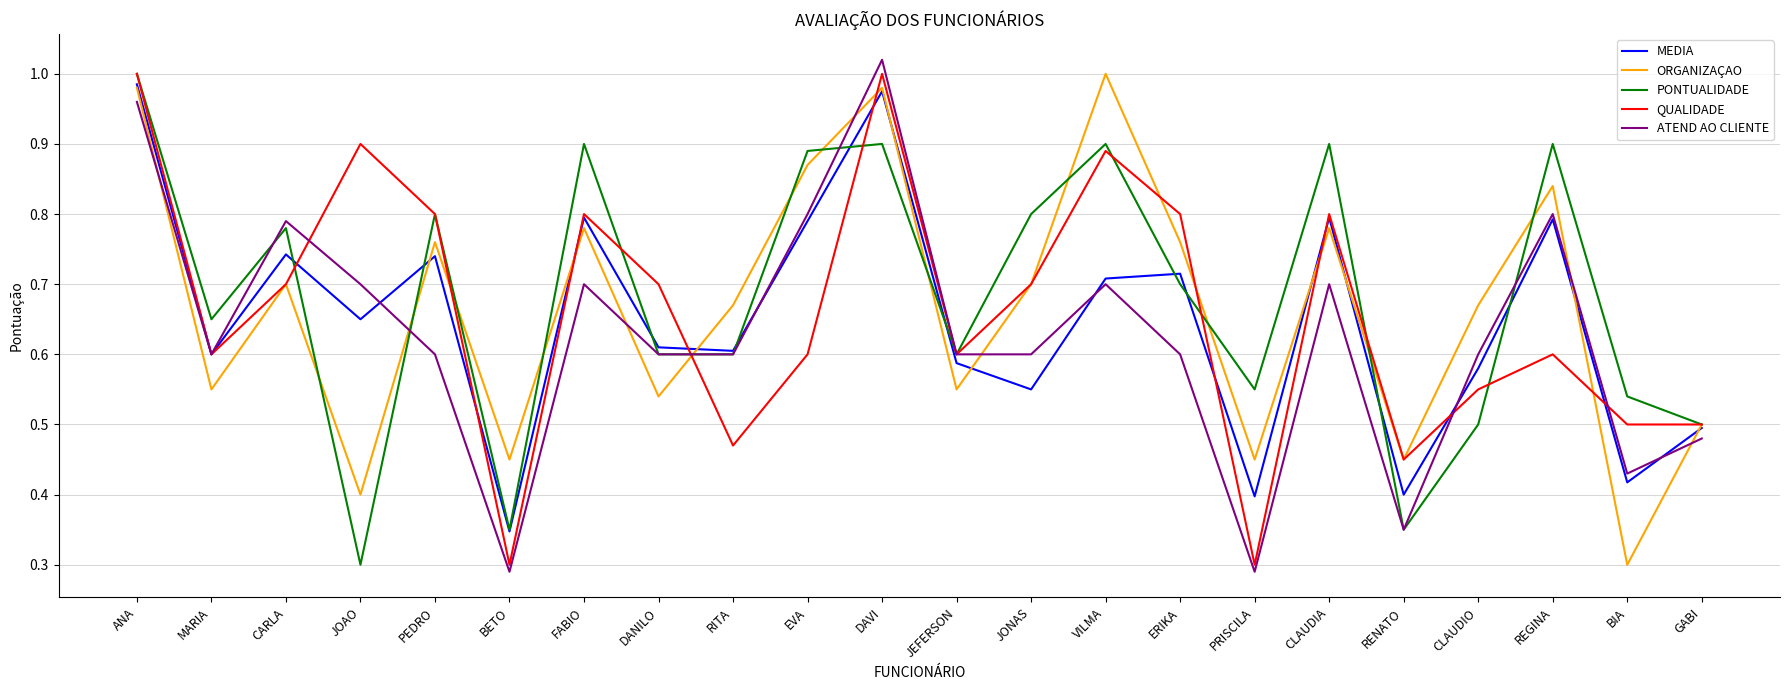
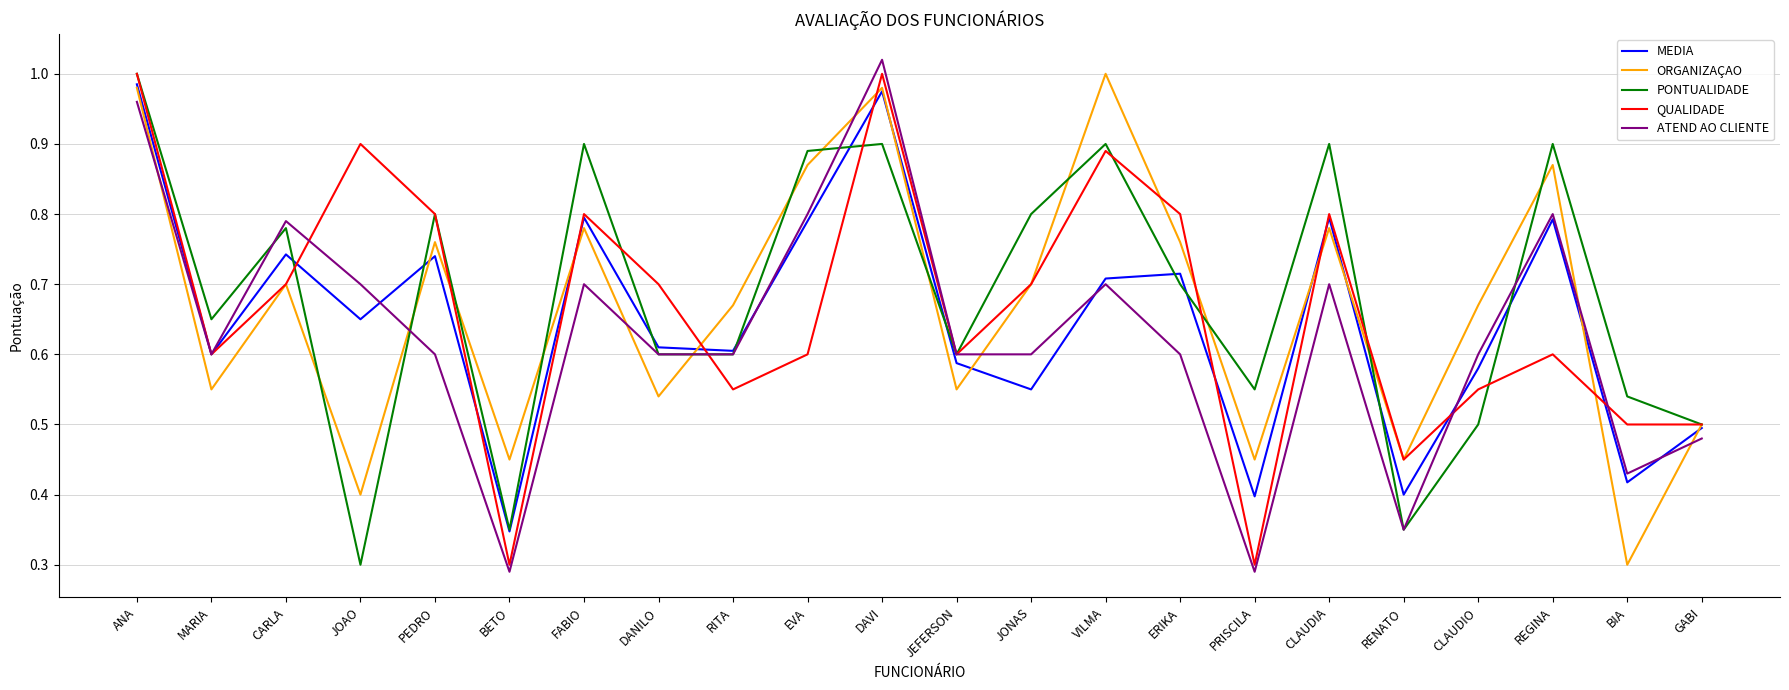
  {
    "MEDIA": {
      "ANA": 0.99,
      "CARLA": 0.74,
      "JOAO": 0.65,
      "PEDRO": 0.74,
      "FABIO": 0.80,
      "DANILO": 0.61,
      "RITA": 0.61,
      "EVA": 0.79,
      "DAVI": 0.98,
      "JEFERSON": 0.59,
      "JONAS": 0.55,
      "VILMA": 0.71,
      "ERIKA": 0.72,
      "PRISCILA": 0.40,
      "CLAUDIA": 0.80,
      "RENATO": 0.40,
      "CLAUDIO": 0.58,
      "REGINA": 0.79,
      "BIA": 0.42,
      "GABI": 0.50
    },
    "ORGANIZAÇAO": {
      "ANA": 0.98,
      "MARIA": 0.55,
      "JOAO": 0.40,
      "PEDRO": 0.76,
      "BETO": 0.45,
      "FABIO": 0.78,
      "DANILO": 0.54,
      "RITA": 0.67,
      "EVA": 0.87,
      "DAVI": 0.98,
      "JEFERSON": 0.55,
      "VILMA": 1.00,
      "ERIKA": 0.76,
      "PRISCILA": 0.45,
      "CLAUDIA": 0.78,
      "CLAUDIO": 0.67,
-     "REGINA": 0.84,
+     "REGINA": 0.87,
      "BIA": 0.30
    },
    "PONTUALIDADE": {
      "MARIA": 0.65,
      "CARLA": 0.78,
      "JOAO": 0.30,
      "FABIO": 0.90,
      "EVA": 0.89,
      "DAVI": 0.90,
      "JONAS": 0.80,
      "VILMA": 0.90,
      "ERIKA": 0.70,
      "PRISCILA": 0.55,
      "CLAUDIA": 0.90,
      "CLAUDIO": 0.50,
      "REGINA": 0.90,
      "BIA": 0.54
    },
    "QUALIDADE": {
      "JOAO": 0.90,
      "BETO": 0.30,
      "FABIO": 0.80,
      "DANILO": 0.70,
-     "RITA": 0.47,
+     "RITA": 0.55,
      "EVA": 0.60,
      "DAVI": 1.00,
      "VILMA": 0.89,
      "ERIKA": 0.80,
      "PRISCILA": 0.30,
      "CLAUDIA": 0.80,
      "CLAUDIO": 0.55,
      "REGINA": 0.60,
      "BIA": 0.50
    },
    "ATEND AO CLIENTE": {
      "ANA": 0.96,
      "CARLA": 0.79,
      "JOAO": 0.70,
      "PEDRO": 0.60,
      "BETO": 0.29,
      "FABIO": 0.70,
      "EVA": 0.80,
      "DAVI": 1.02,
      "JONAS": 0.60,
      "VILMA": 0.70,
      "ERIKA": 0.60,
      "PRISCILA": 0.29,
      "CLAUDIA": 0.70,
      "CLAUDIO": 0.60,
      "REGINA": 0.80,
      "BIA": 0.43,
      "GABI": 0.48
    }
  }
